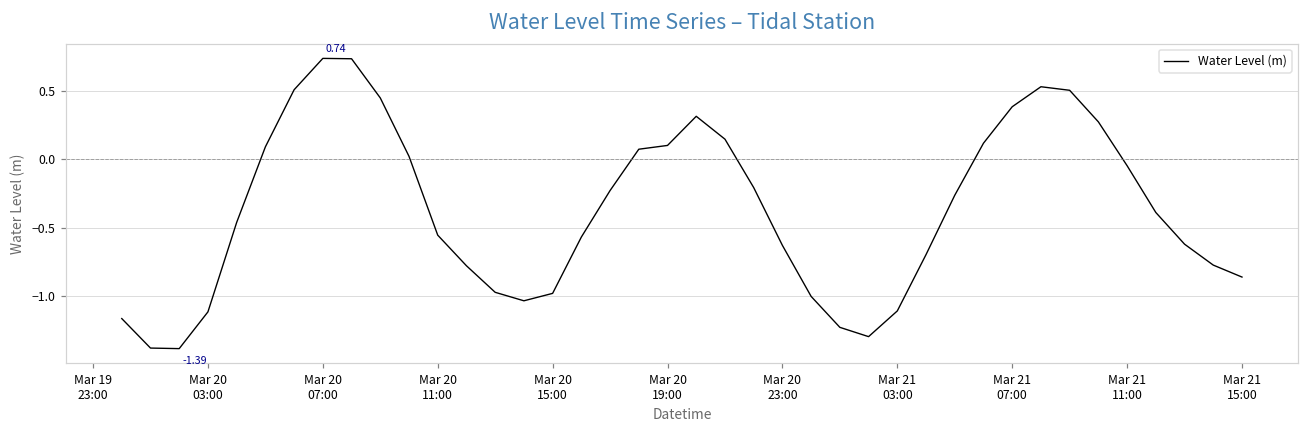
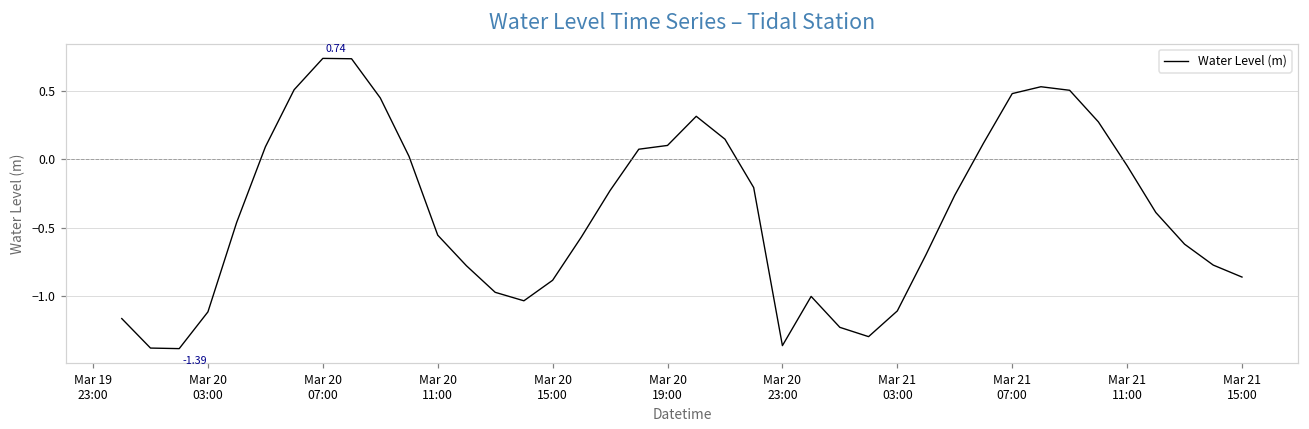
  {
    "Mar 20 03:00": -1.12,
    "Mar 20 11:00": -0.56,
-   "Mar 20 15:00": -0.98,
+   "Mar 20 15:00": -0.89,
    "Mar 20 19:00": 0.10,
-   "Mar 20 23:00": -0.63,
+   "Mar 20 23:00": -1.37,
    "Mar 21 03:00": -1.11,
-   "Mar 21 07:00": 0.39,
+   "Mar 21 07:00": 0.48,
    "Mar 21 11:00": -0.05,
    "Mar 21 15:00": -0.86
  }
